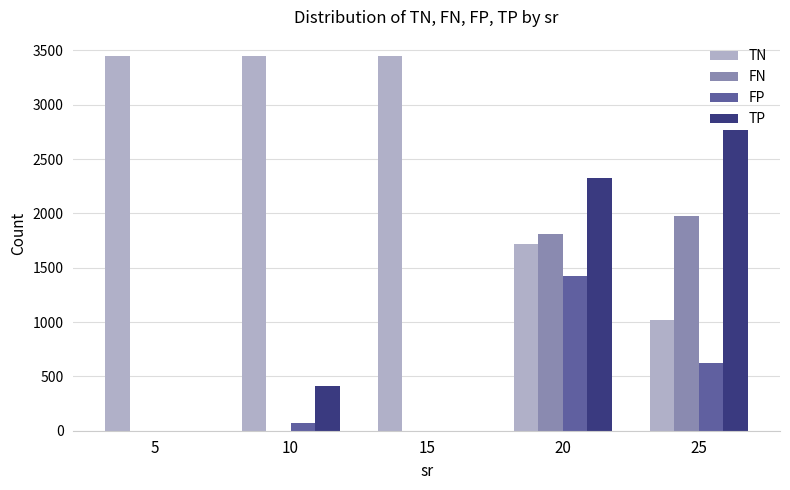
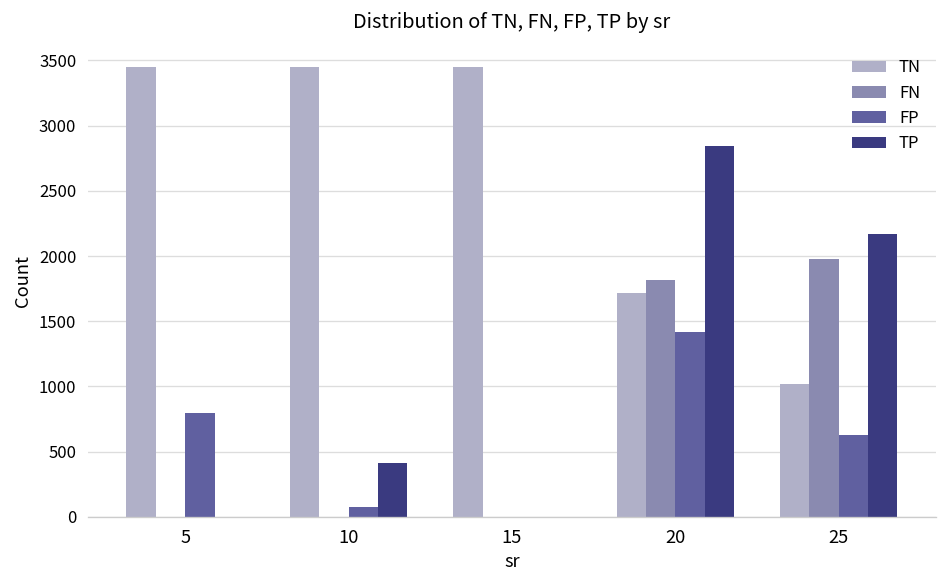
  {
    "FP": {
-     "5": 0,
+     "5": 790,
      "10": 70,
      "15": 0,
      "20": 1420,
      "25": 620
    },
    "TP": {
      "5": 0,
      "10": 410,
      "15": 0,
-     "20": 2330,
-     "25": 2770
+     "20": 2840,
+     "25": 2170
    }
  }
